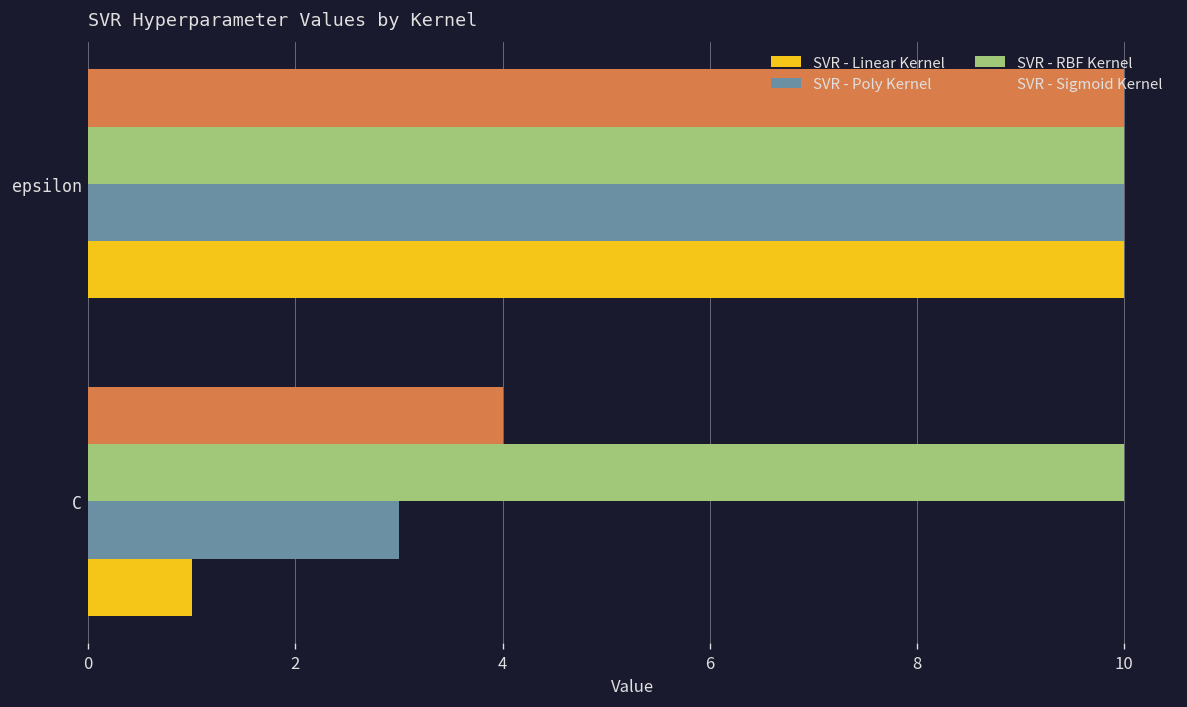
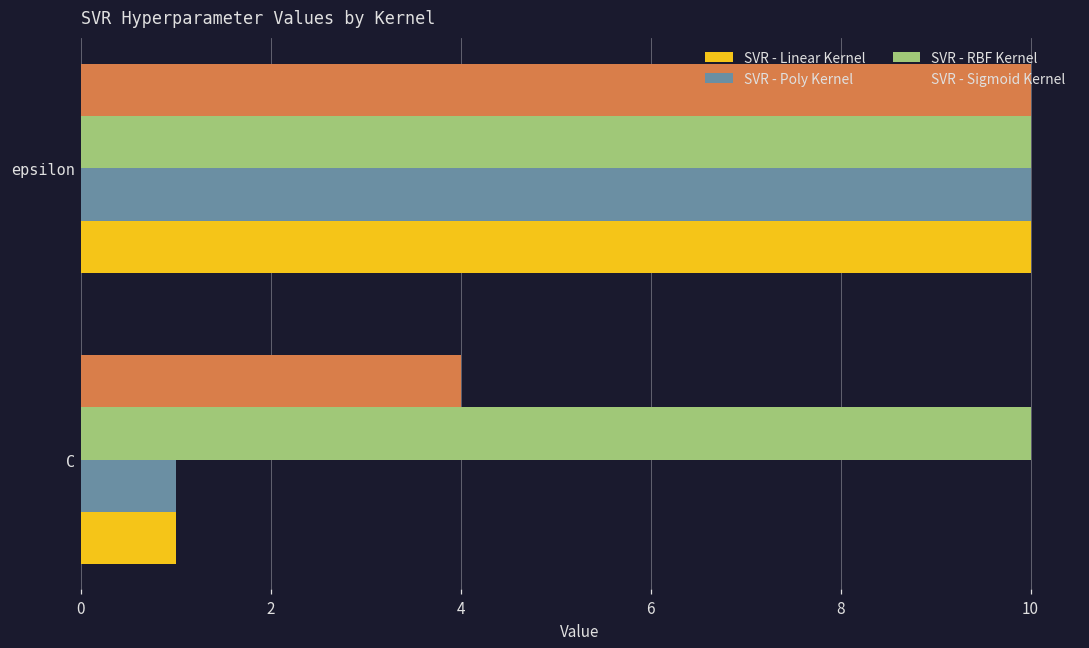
  {
    "SVR - Linear Kernel": {
      "epsilon": 10,
      "C": 1
    },
    "SVR - Poly Kernel": {
      "epsilon": 10,
-     "C": 3
+     "C": 1
    },
    "SVR - RBF Kernel": {
      "epsilon": 10,
      "C": 10
    },
    "SVR - Sigmoid Kernel": {
      "epsilon": 10,
      "C": 4
    }
  }
